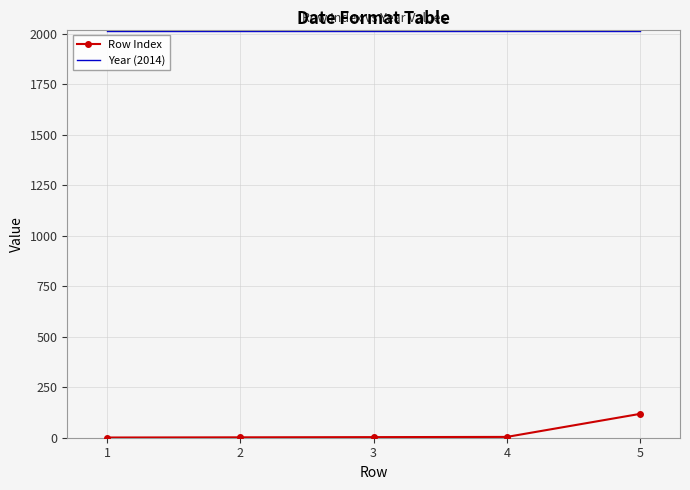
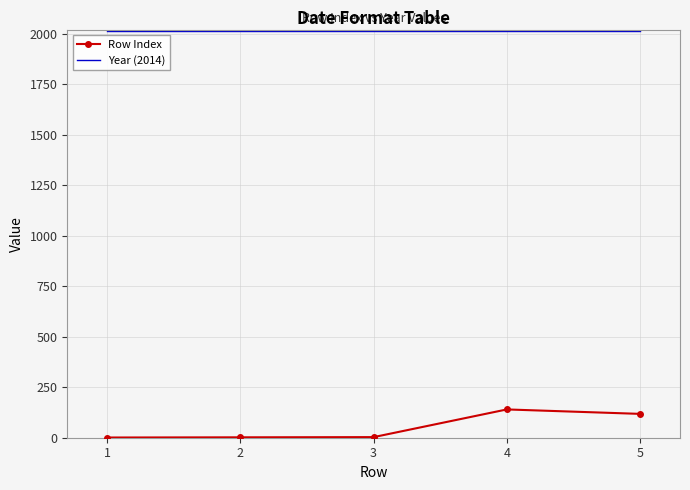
  {
    "Row Index": {
      "1": 0,
      "2": 0,
      "3": 0,
-     "4": 0,
+     "4": 140,
      "5": 120
    },
    "Year (2014)": {
      "1": 2010,
      "2": 2010,
      "3": 2010,
      "4": 2010,
      "5": 2010
    }
  }
